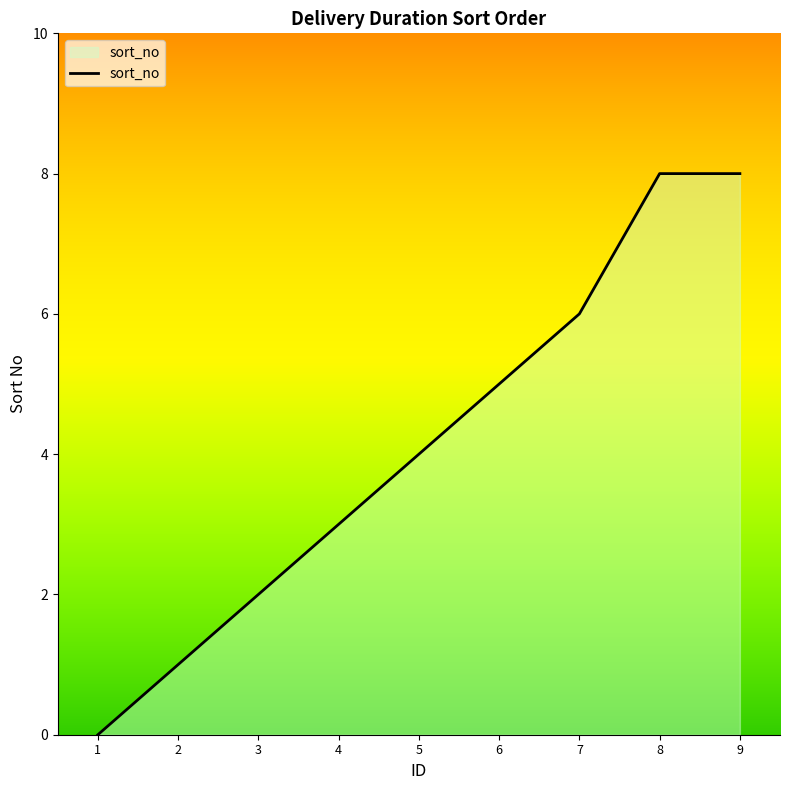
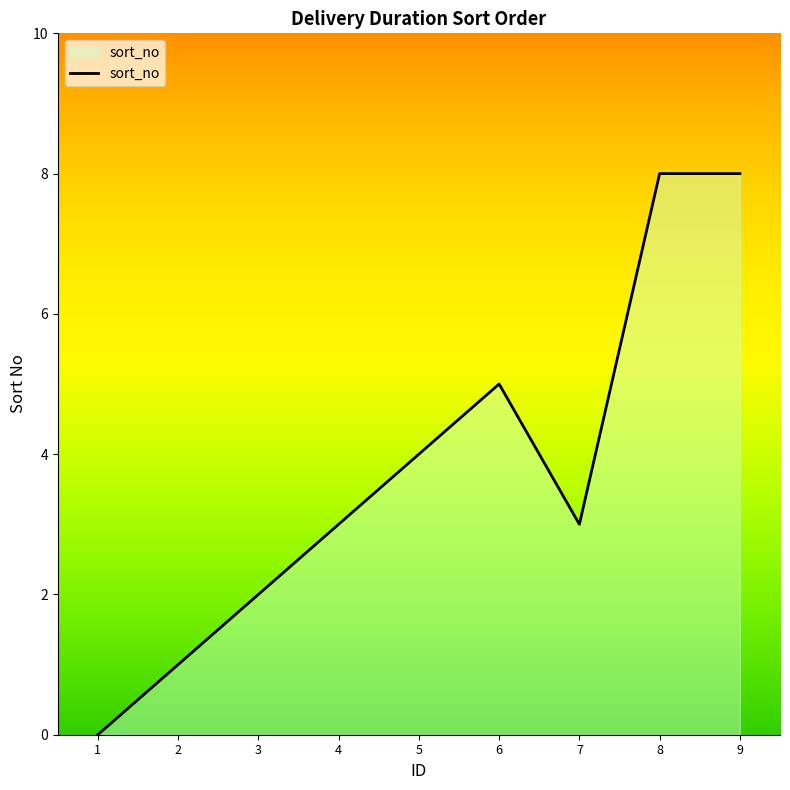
  {
    "1": 0,
    "2": 1,
    "3": 2,
    "4": 3,
    "5": 4,
    "6": 5,
-   "7": 6,
+   "7": 3,
    "8": 8,
    "9": 8
  }
